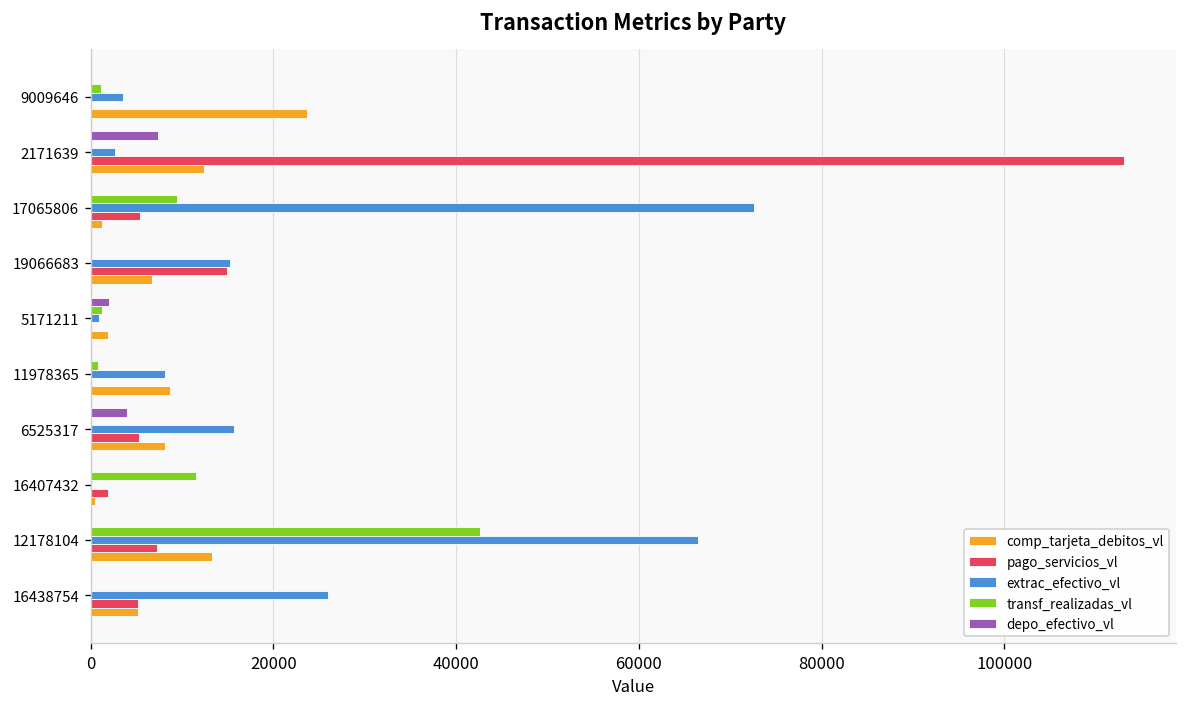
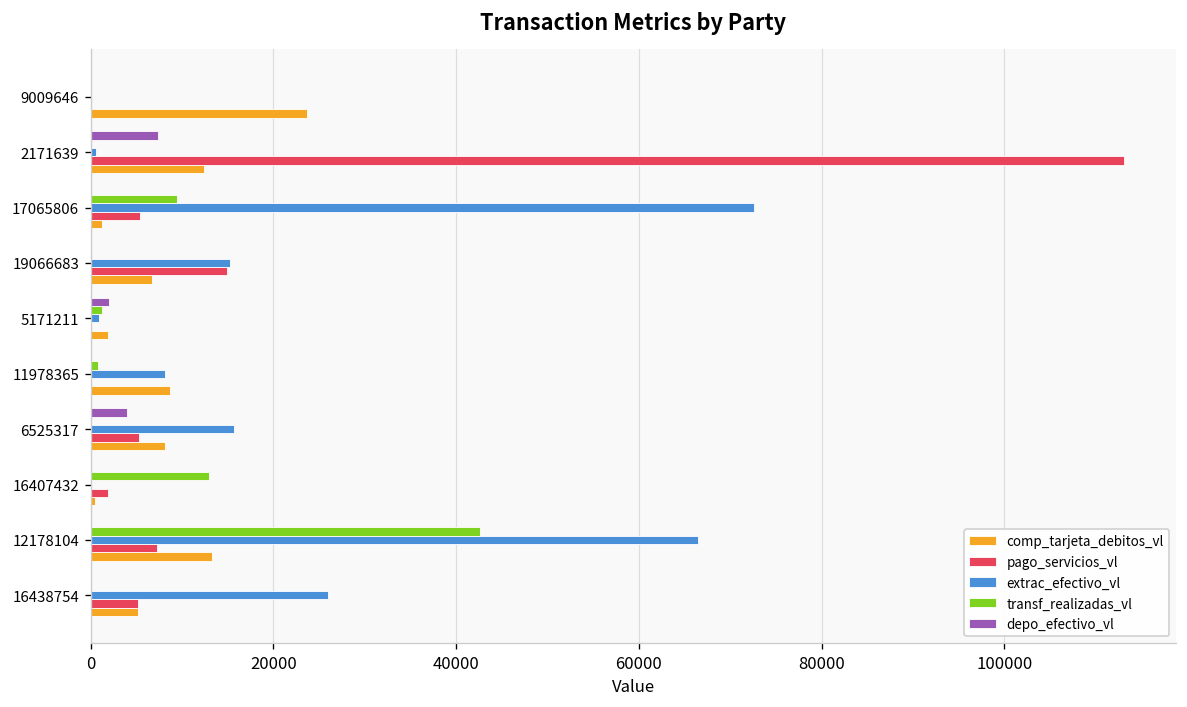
  {
    "comp_tarjeta_debitos_vl": {
      "9009646": 24000,
      "2171639": 12000,
      "17065806": 1000,
      "19066683": 7000,
      "5171211": 2000,
      "11978365": 9000,
      "6525317": 8000,
      "16407432": 0,
      "12178104": 13000,
      "16438754": 5000
    },
    "pago_servicios_vl": {
      "9009646": 0,
      "2171639": 113000,
      "17065806": 5000,
      "19066683": 15000,
      "5171211": 0,
      "6525317": 5000,
      "16407432": 2000,
      "12178104": 7000,
      "16438754": 5000
    },
    "extrac_efectivo_vl": {
-     "9009646": 3000,
-     "2171639": 3000,
+     "9009646": 0,
+     "2171639": 1000,
      "17065806": 73000,
      "19066683": 15000,
      "5171211": 1000,
      "11978365": 8000,
      "6525317": 16000,
      "16407432": 0,
      "12178104": 67000,
      "16438754": 26000
    },
    "transf_realizadas_vl": {
-     "9009646": 1000,
+     "9009646": 0,
      "2171639": 0,
      "17065806": 9000,
      "19066683": 0,
      "5171211": 1000,
      "11978365": 1000,
      "6525317": 0,
-     "16407432": 12000,
+     "16407432": 13000,
      "12178104": 43000,
      "16438754": 0
    },
    "depo_efectivo_vl": {
      "9009646": 0,
      "2171639": 7000,
      "17065806": 0,
      "19066683": 0,
      "5171211": 2000,
      "11978365": 0,
      "6525317": 4000,
      "16407432": 0,
      "12178104": 0,
      "16438754": 0
    }
  }
